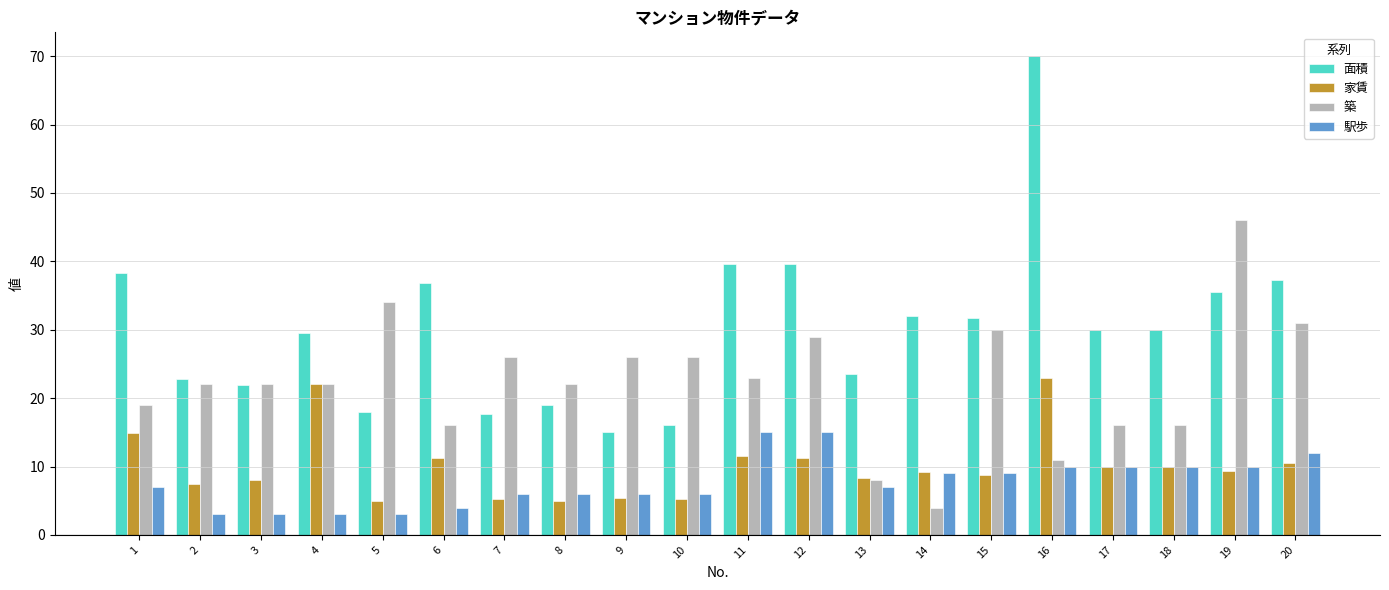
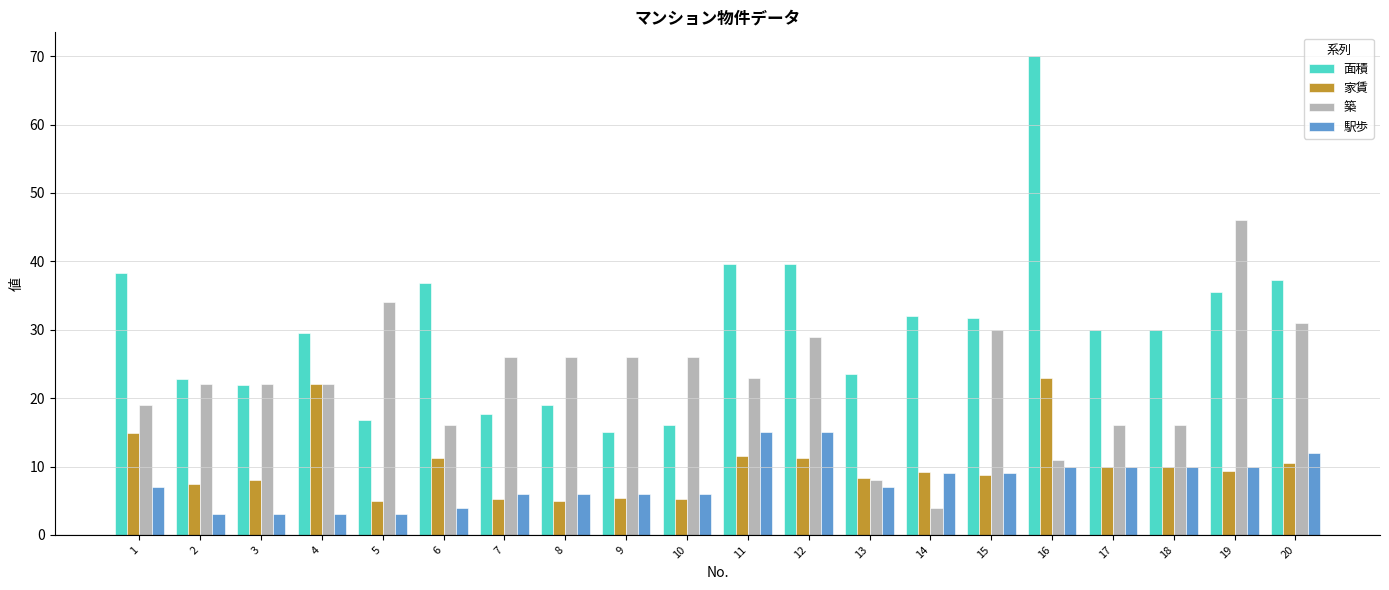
  {
    "面積": {
      "1": 38,
      "2": 23,
      "3": 22,
      "4": 30,
-     "5": 18,
+     "5": 17,
      "6": 37,
      "7": 18,
      "8": 19,
      "9": 15,
      "10": 16,
      "11": 40,
      "12": 40,
      "13": 23,
      "14": 32,
      "15": 32,
      "16": 70,
      "17": 30,
      "18": 30,
      "19": 36,
      "20": 37
    },
    "家賃": {
      "1": 15,
      "2": 7,
      "3": 8,
      "4": 22,
      "5": 5,
      "6": 11,
      "7": 5,
      "8": 5,
      "9": 5,
      "10": 5,
      "11": 12,
      "12": 11,
      "13": 8,
      "14": 9,
      "15": 9,
      "16": 23,
      "17": 10,
      "18": 10,
      "19": 9,
      "20": 11
    },
    "築": {
      "1": 19,
      "2": 22,
      "3": 22,
      "4": 22,
      "5": 34,
      "6": 16,
      "7": 26,
-     "8": 22,
+     "8": 26,
      "9": 26,
      "10": 26,
      "11": 23,
      "12": 29,
      "13": 8,
      "14": 4,
      "15": 30,
      "16": 11,
      "17": 16,
      "18": 16,
      "19": 46,
      "20": 31
    },
    "駅歩": {
      "1": 7,
      "2": 3,
      "3": 3,
      "4": 3,
      "5": 3,
      "6": 4,
      "7": 6,
      "8": 6,
      "9": 6,
      "10": 6,
      "11": 15,
      "12": 15,
      "13": 7,
      "14": 9,
      "15": 9,
      "16": 10,
      "17": 10,
      "18": 10,
      "19": 10,
      "20": 12
    }
  }
